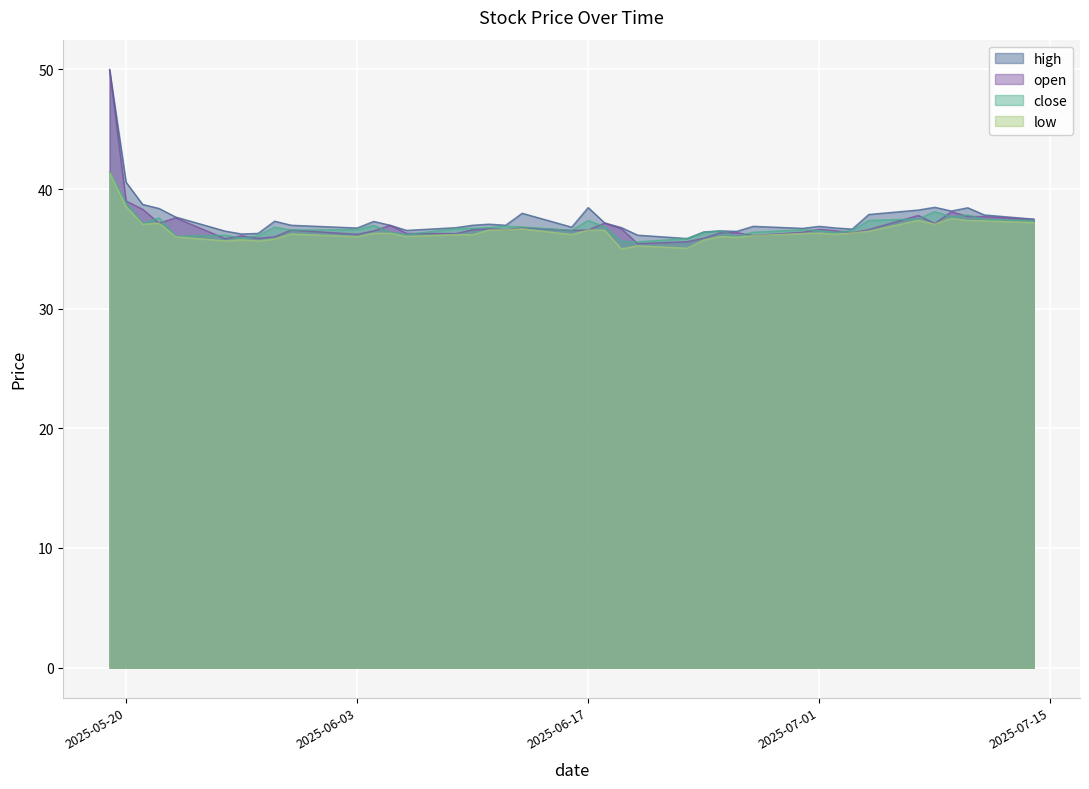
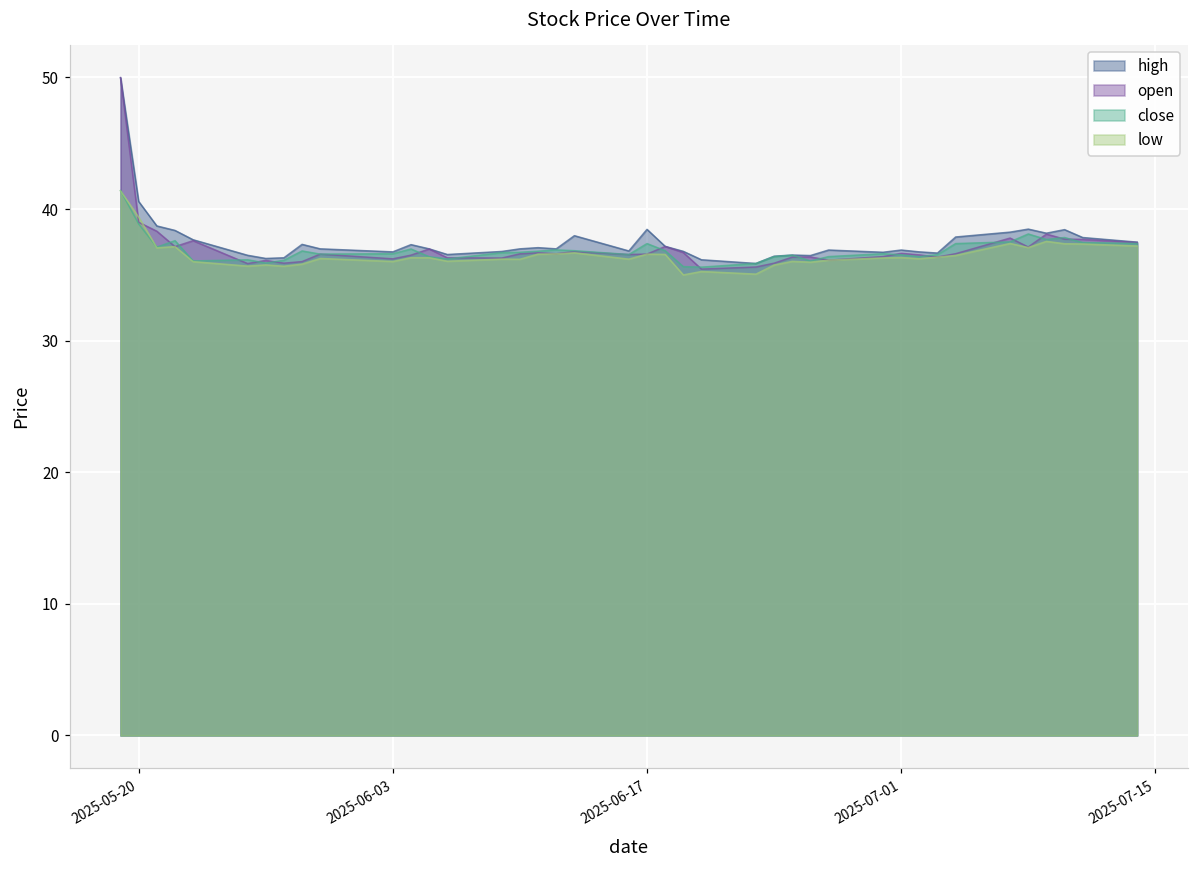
  {
    "low": {
-     "2025-05-20": 38.5
+     "2025-05-20": 39.4
    }
  }
